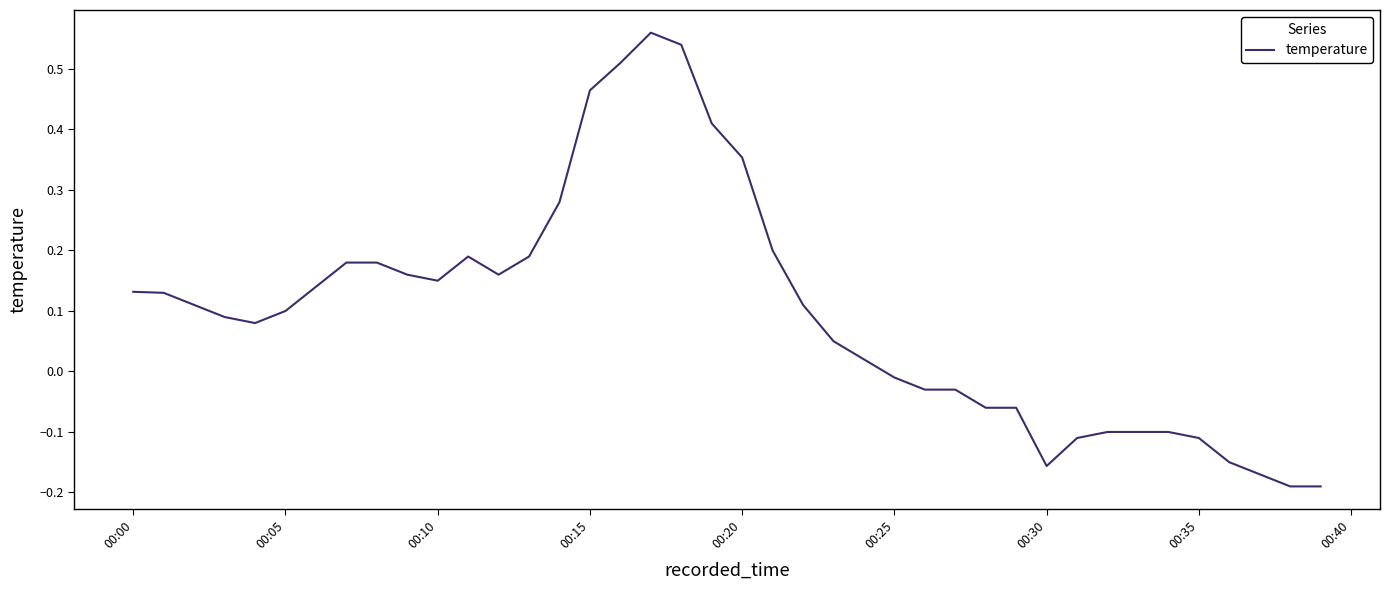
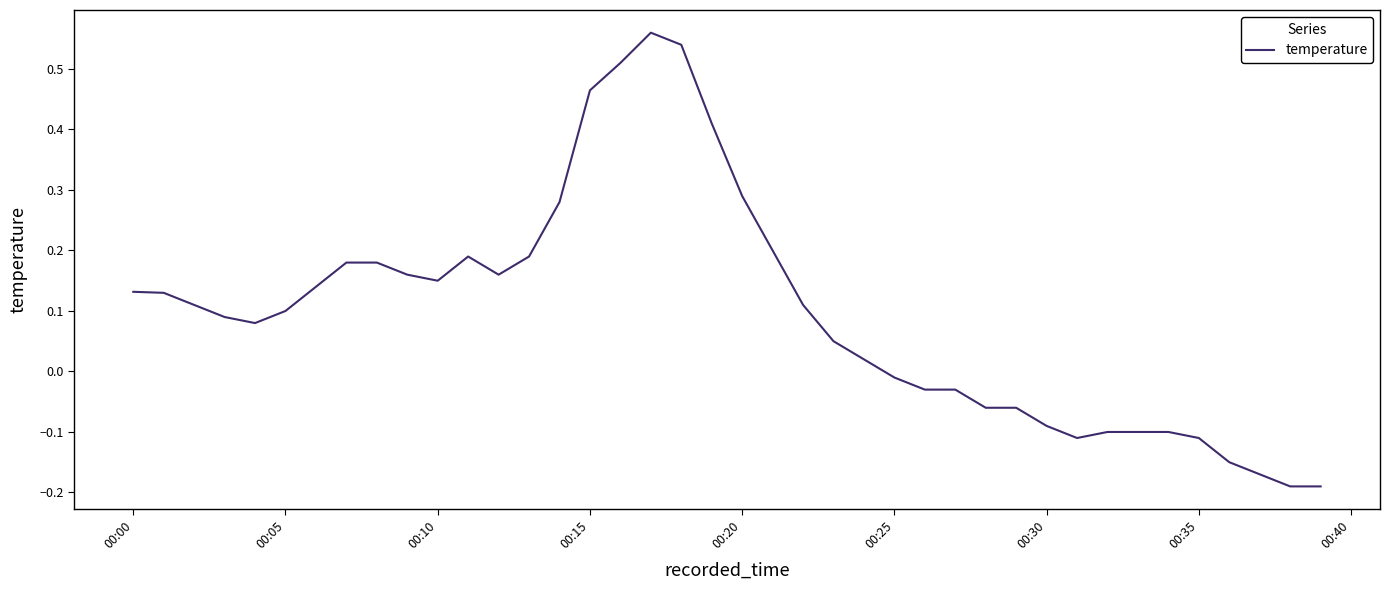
  {
    "00:00": 0.13,
    "00:05": 0.10,
    "00:10": 0.15,
    "00:15": 0.46,
-   "00:20": 0.35,
+   "00:20": 0.29,
    "00:25": -0.01,
-   "00:30": -0.16,
+   "00:30": -0.09,
    "00:35": -0.11
  }
